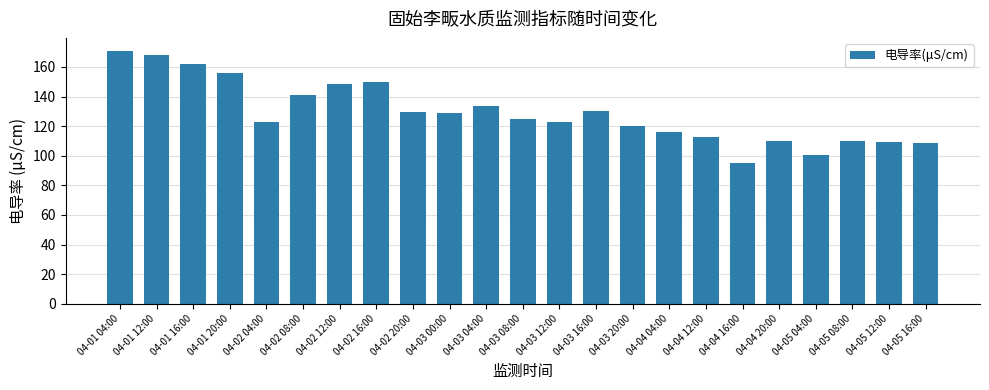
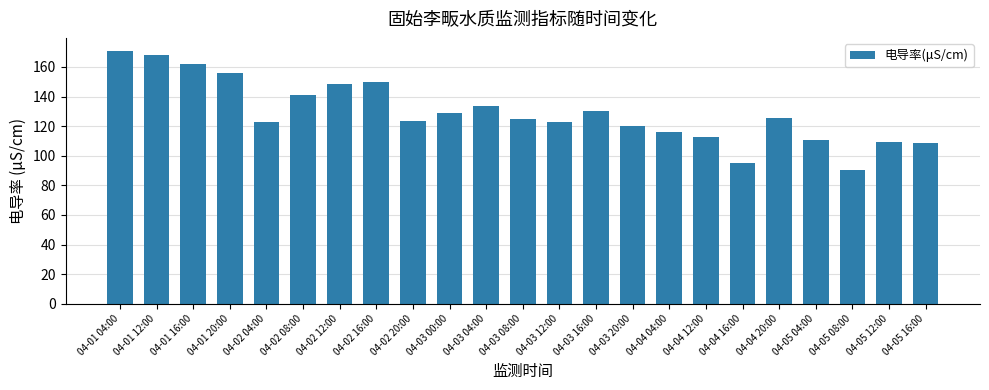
  {
    "04-01 04:00": 171,
    "04-01 12:00": 168,
    "04-01 16:00": 162,
    "04-01 20:00": 156,
    "04-02 04:00": 123,
    "04-02 08:00": 141,
    "04-02 12:00": 148,
    "04-02 16:00": 150,
-   "04-02 20:00": 130,
+   "04-02 20:00": 124,
    "04-03 00:00": 129,
    "04-03 04:00": 134,
    "04-03 08:00": 125,
    "04-03 12:00": 123,
    "04-03 16:00": 131,
    "04-03 20:00": 120,
    "04-04 04:00": 116,
    "04-04 12:00": 113,
    "04-04 16:00": 95,
-   "04-04 20:00": 110,
-   "04-05 04:00": 101,
-   "04-05 08:00": 110,
+   "04-04 20:00": 126,
+   "04-05 04:00": 111,
+   "04-05 08:00": 90,
    "04-05 12:00": 110,
    "04-05 16:00": 109
  }
